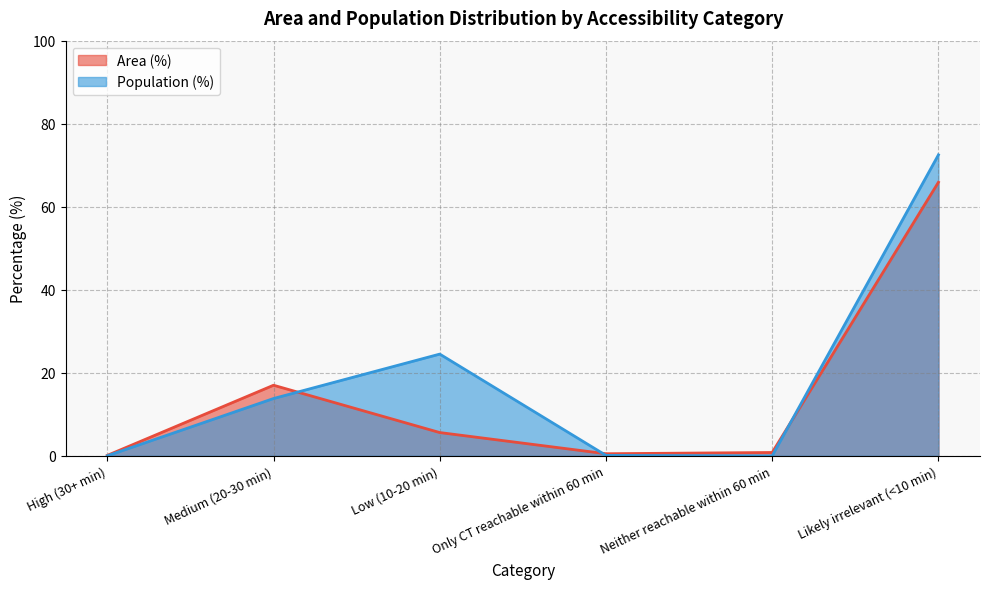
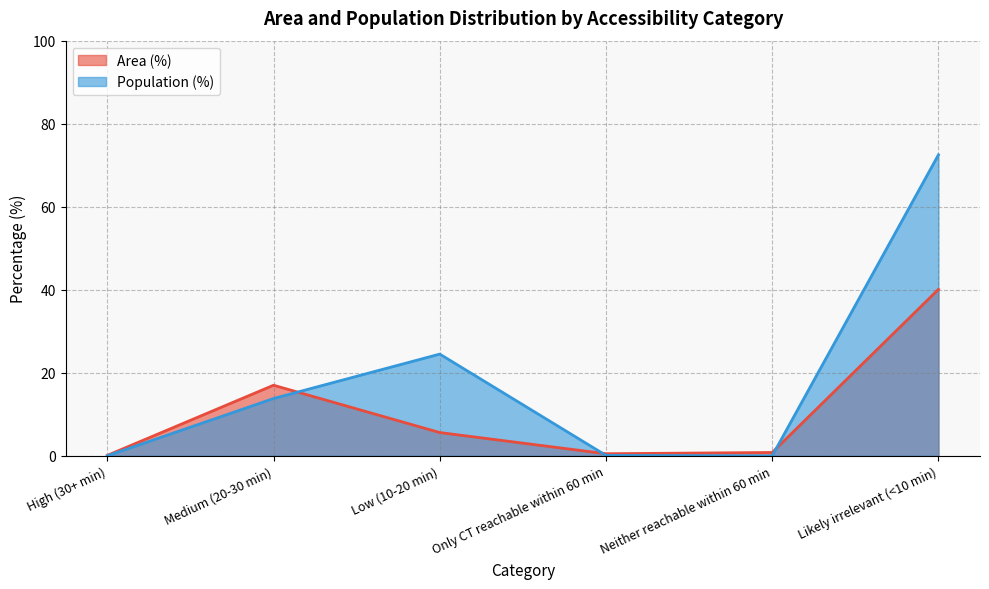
  {
    "Area (%)": {
      "Medium (20-30 min)": 17,
      "Low (10-20 min)": 6,
      "Neither reachable within 60 min": 1,
-     "Likely irrelevant (<10 min)": 66
+     "Likely irrelevant (<10 min)": 40
    },
    "Population (%)": {
      "Medium (20-30 min)": 14,
      "Low (10-20 min)": 25,
      "Neither reachable within 60 min": 0,
      "Likely irrelevant (<10 min)": 73
    }
  }
